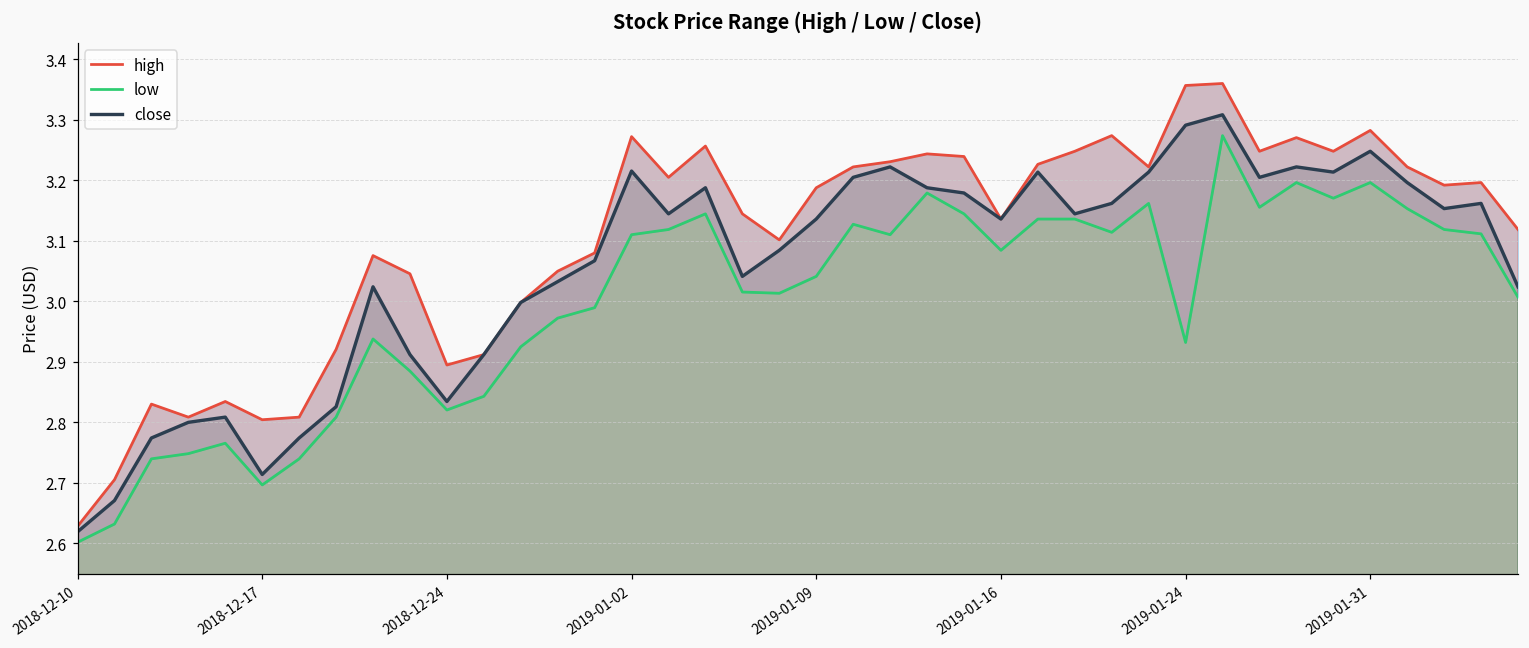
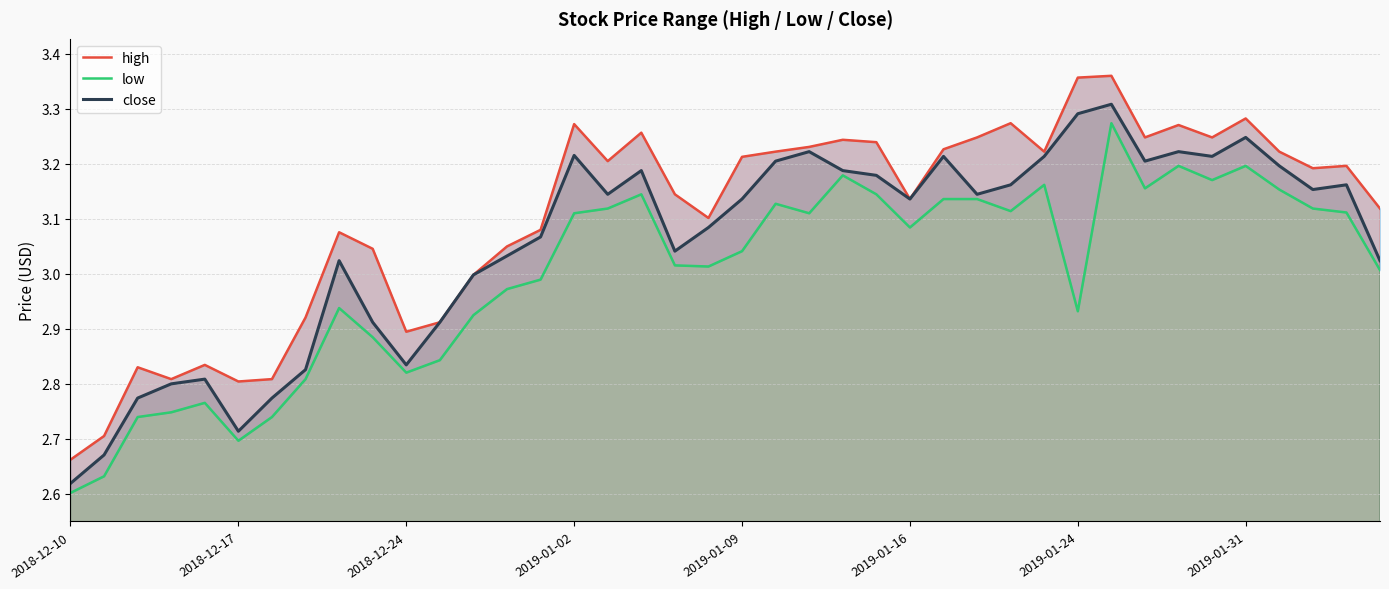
  {
    "high": {
-     "2018-12-10": 2.63,
+     "2018-12-10": 2.66,
      "2018-12-17": 2.80,
      "2018-12-24": 2.89,
      "2019-01-02": 3.27,
-     "2019-01-09": 3.19,
+     "2019-01-09": 3.21,
      "2019-01-24": 3.36,
      "2019-01-31": 3.28
    },
    "low": {
      "2018-12-10": 2.60,
      "2018-12-17": 2.70,
      "2018-12-24": 2.82,
      "2019-01-02": 3.11,
      "2019-01-09": 3.04,
      "2019-01-16": 3.08,
      "2019-01-24": 2.93,
      "2019-01-31": 3.20
    },
    "close": {
      "2018-12-10": 2.62,
      "2018-12-17": 2.71,
      "2018-12-24": 2.83,
      "2019-01-02": 3.22,
      "2019-01-09": 3.14,
      "2019-01-24": 3.29,
      "2019-01-31": 3.25
    }
  }
